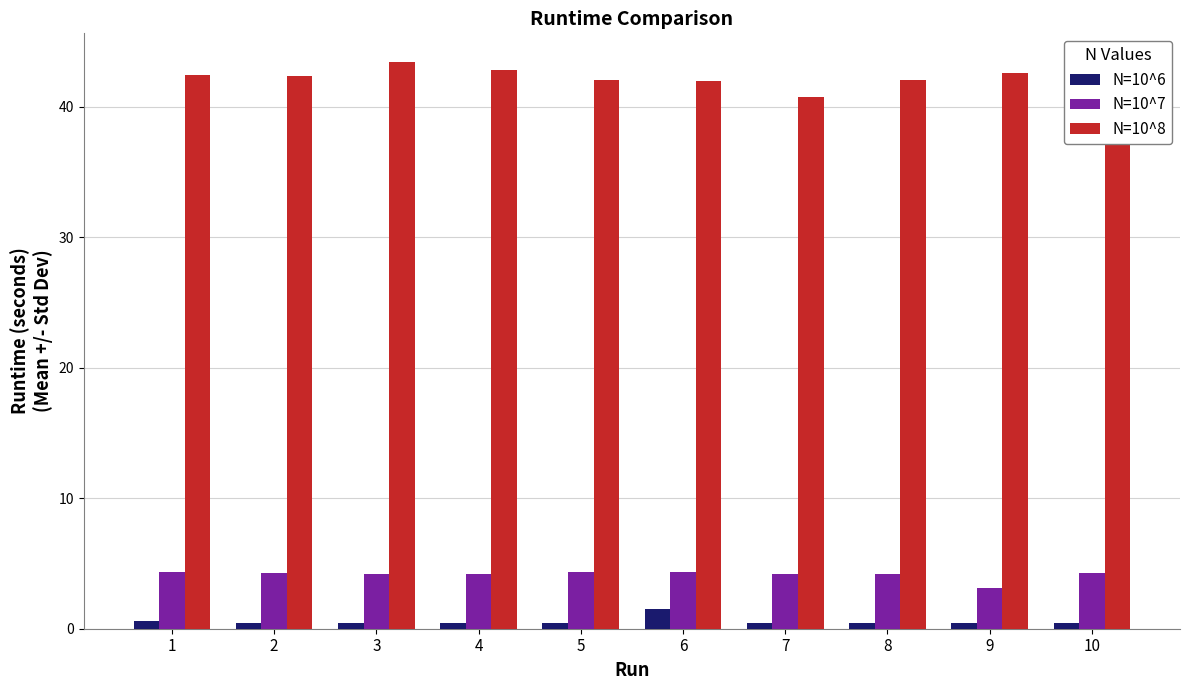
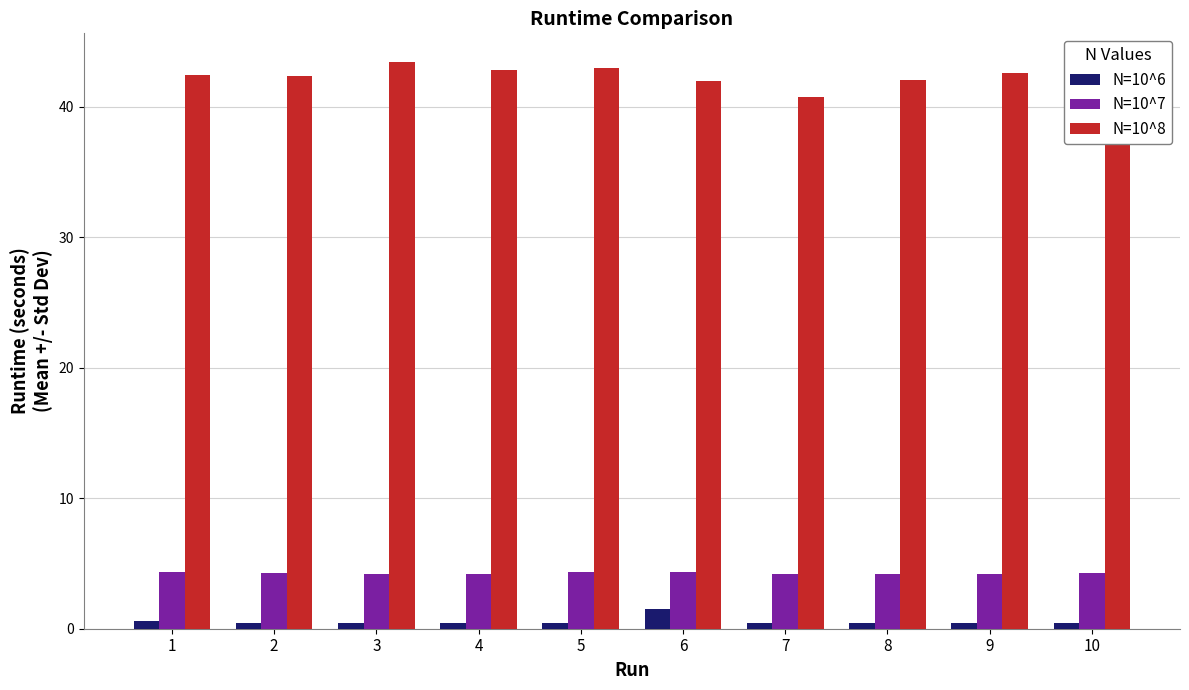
  {
    "N=10^6": {
      "1": 0.6,
      "2": 0.4,
      "3": 0.4,
      "4": 0.4,
      "5": 0.4,
      "6": 1.5,
      "7": 0.4,
      "8": 0.4,
      "9": 0.4,
      "10": 0.4
    },
    "N=10^7": {
      "1": 4.3,
      "2": 4.3,
      "3": 4.2,
      "4": 4.2,
      "5": 4.3,
      "6": 4.4,
      "7": 4.2,
      "8": 4.2,
-     "9": 3.1,
+     "9": 4.2,
      "10": 4.3
    },
    "N=10^8": {
      "1": 42.4,
      "2": 42.3,
      "3": 43.4,
      "4": 42.8,
-     "5": 42.0,
+     "5": 43.0,
      "6": 42.0,
      "7": 40.7,
      "8": 42.0,
      "9": 42.6
    }
  }
